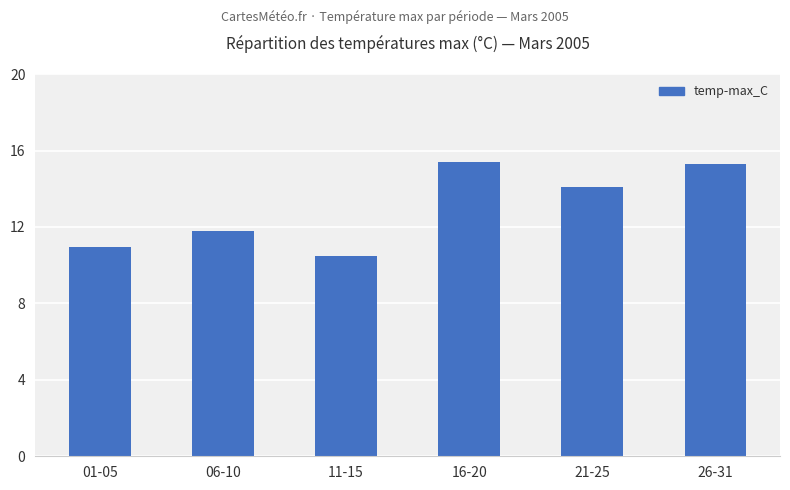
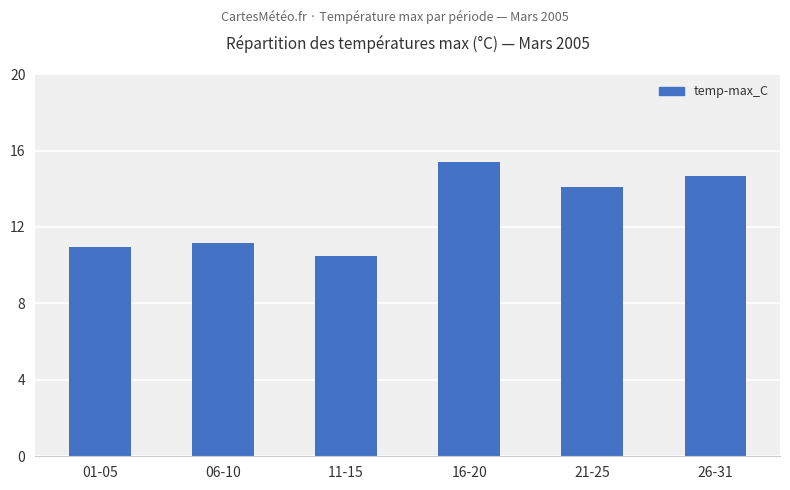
  {
    "01-05": 11.0,
-   "06-10": 11.8,
+   "06-10": 11.1,
    "11-15": 10.5,
    "16-20": 15.4,
    "21-25": 14.1,
-   "26-31": 15.3
+   "26-31": 14.7
  }
